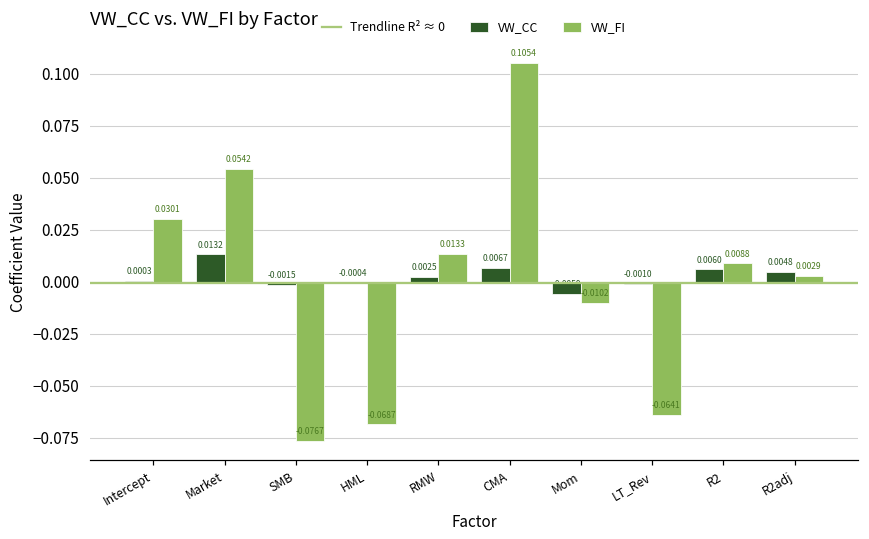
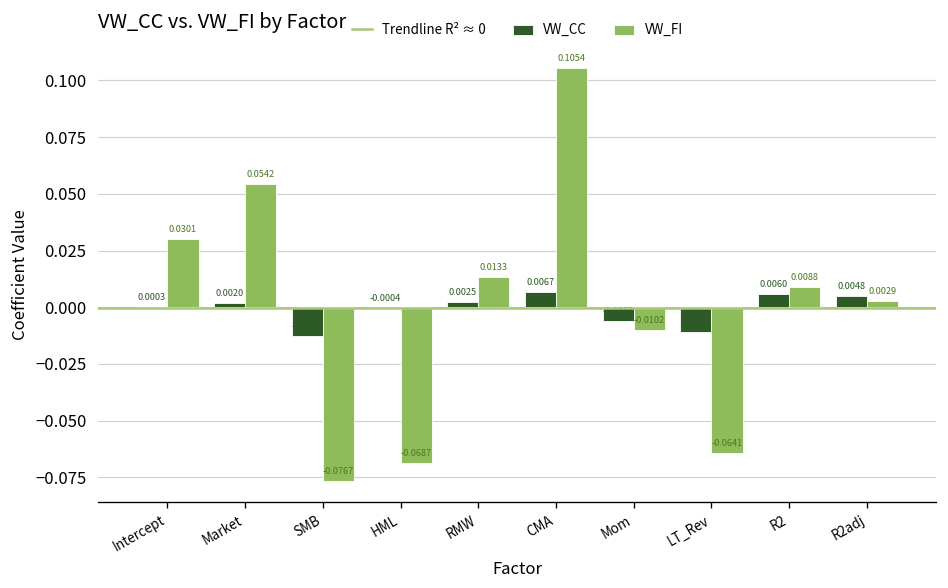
  {
    "VW_CC": {
      "Intercept": 0.0003,
-     "Market": 0.0132,
-     "SMB": -0.002,
+     "Market": 0.0020,
+     "SMB": -0.013,
      "HML": -0.0004,
      "RMW": 0.0025,
      "CMA": 0.0067,
-     "LT_Rev": -0.001,
+     "LT_Rev": -0.011,
      "R2": 0.0060,
      "R2adj": 0.0048
    },
    "VW_FI": {
      "Intercept": 0.0301,
      "Market": 0.0542,
      "SMB": -0.0767,
      "HML": -0.0687,
      "RMW": 0.0133,
      "CMA": 0.1054,
      "Mom": -0.0102,
      "LT_Rev": -0.0641,
      "R2": 0.0088,
      "R2adj": 0.0029
    }
  }
